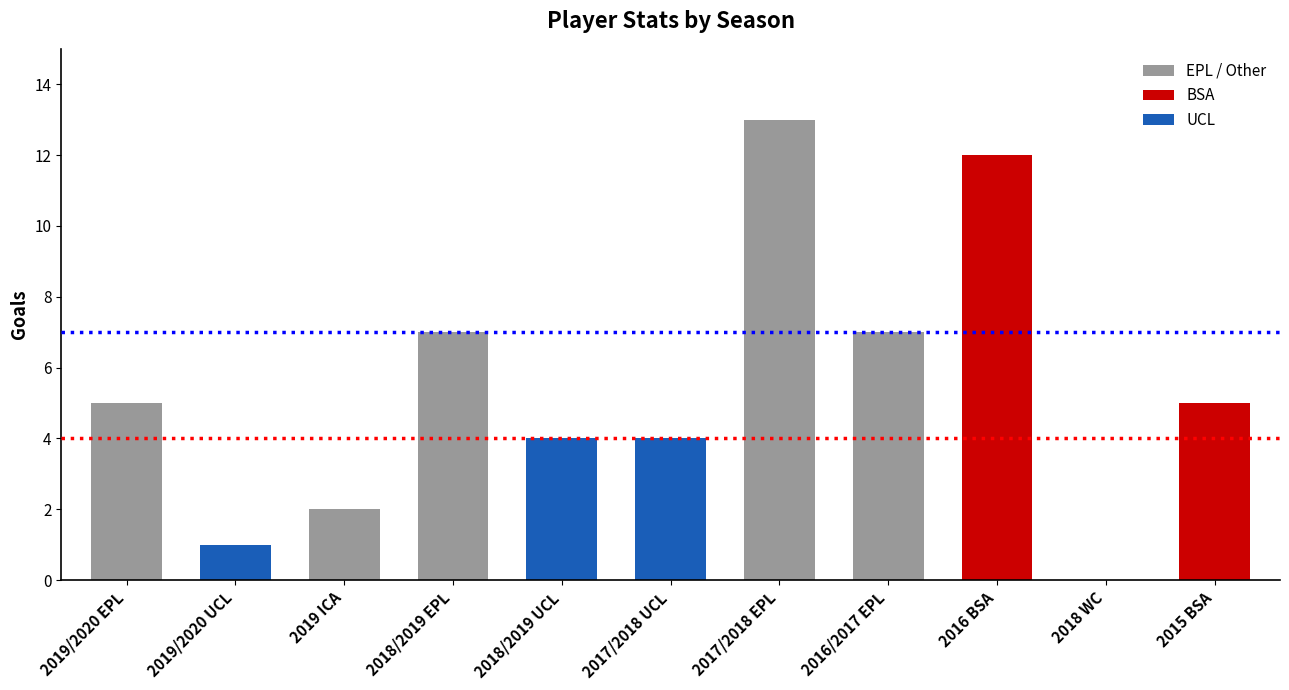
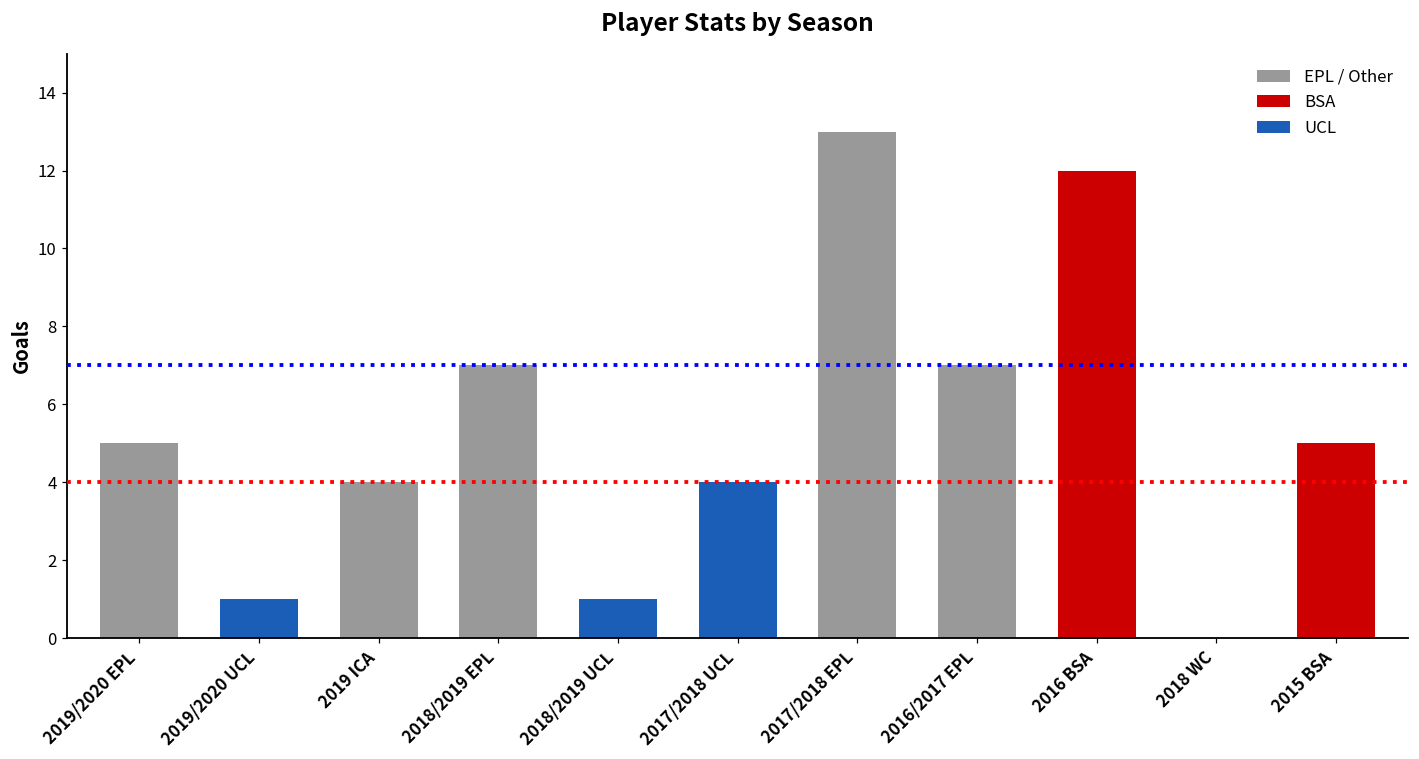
  {
    "2019/2020 EPL": 5,
    "2019/2020 UCL": 1,
-   "2019 ICA": 2,
+   "2019 ICA": 4,
    "2018/2019 EPL": 7,
-   "2018/2019 UCL": 4,
+   "2018/2019 UCL": 1,
    "2017/2018 UCL": 4,
    "2017/2018 EPL": 13,
    "2016/2017 EPL": 7,
    "2016 BSA": 12,
    "2018 WC": 0,
    "2015 BSA": 5
  }
